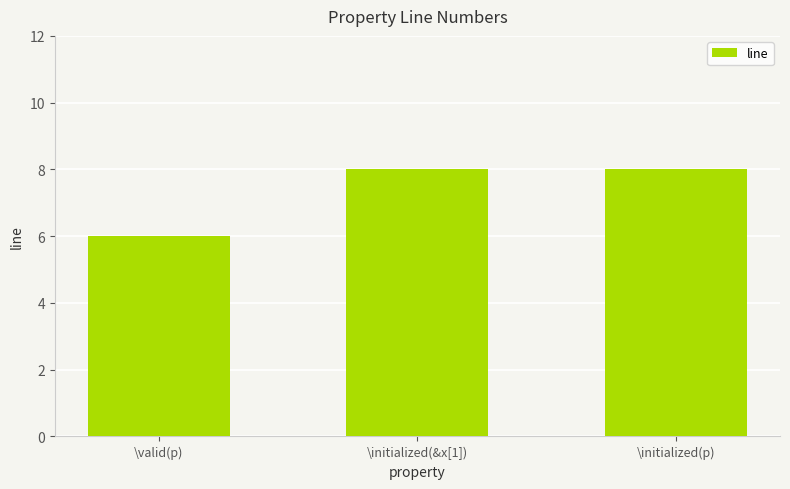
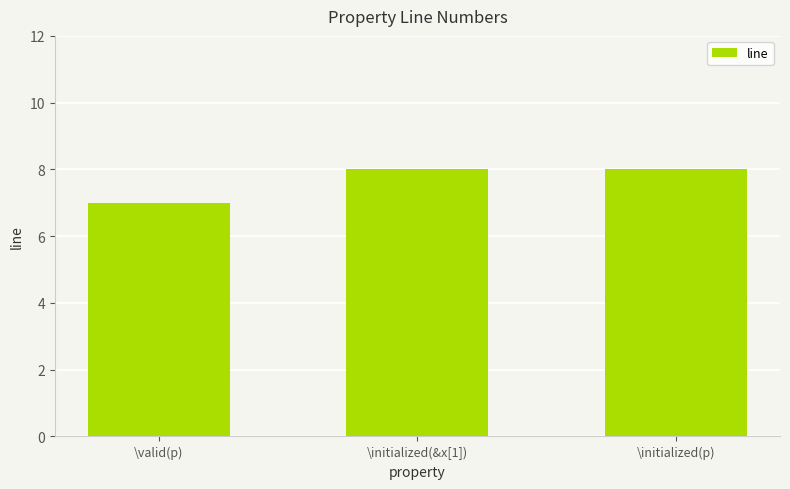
  {
-   "\\valid(p)": 6,
+   "\\valid(p)": 7,
    "\\initialized(&x[1])": 8,
    "\\initialized(p)": 8
  }
